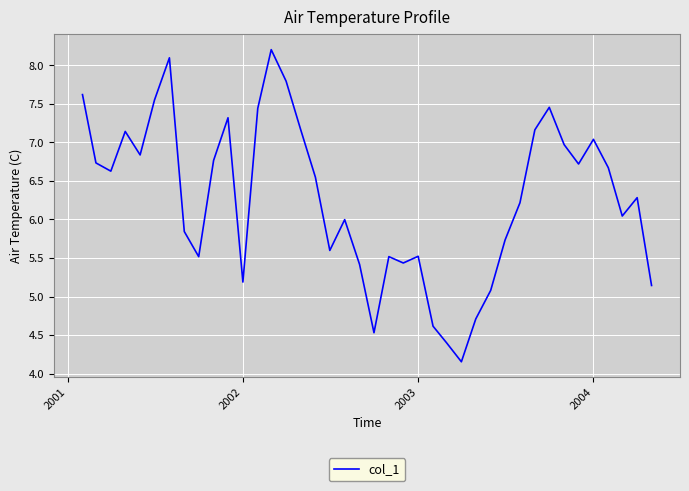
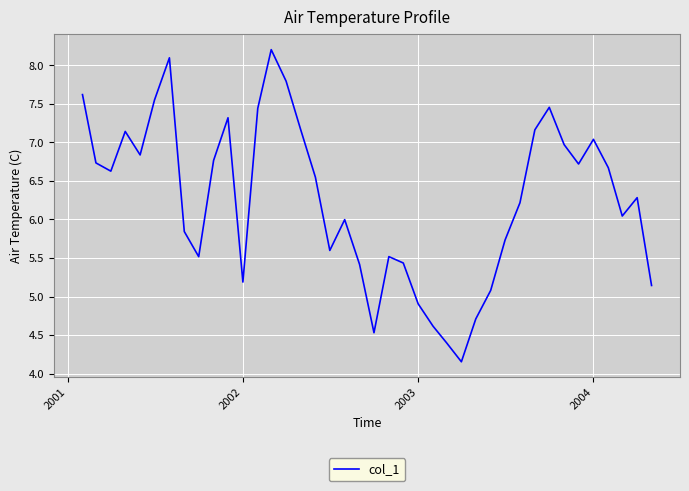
  {
    "2002": 5.2,
-   "2003": 5.5,
+   "2003": 4.9,
    "2004": 7.0
  }
